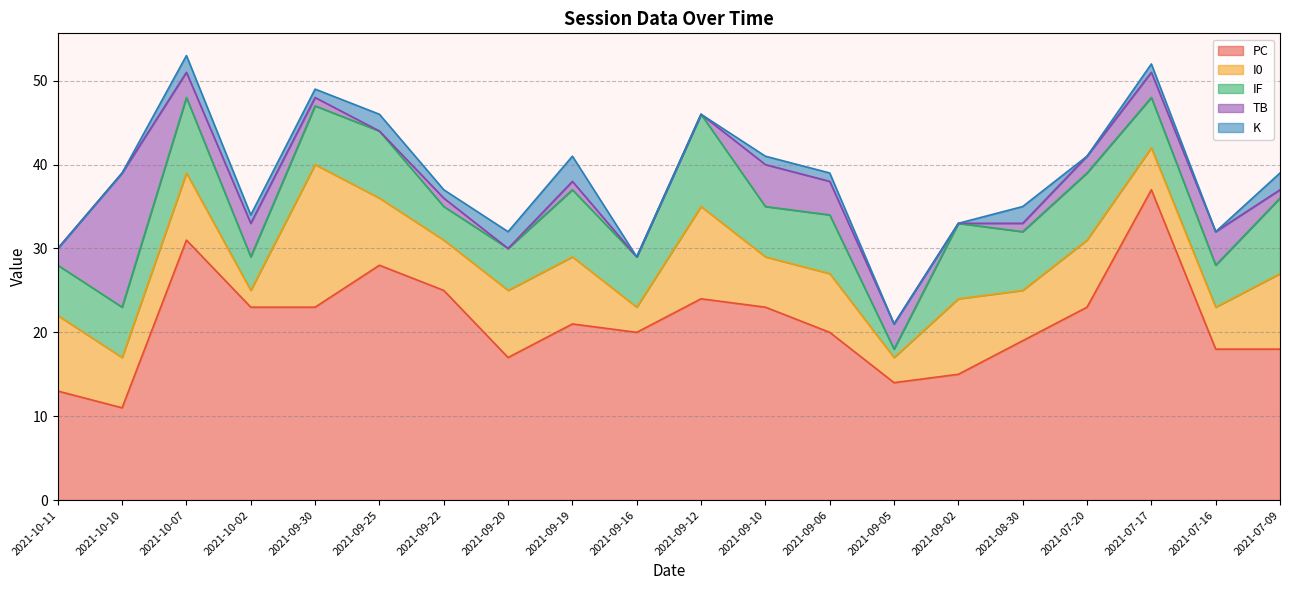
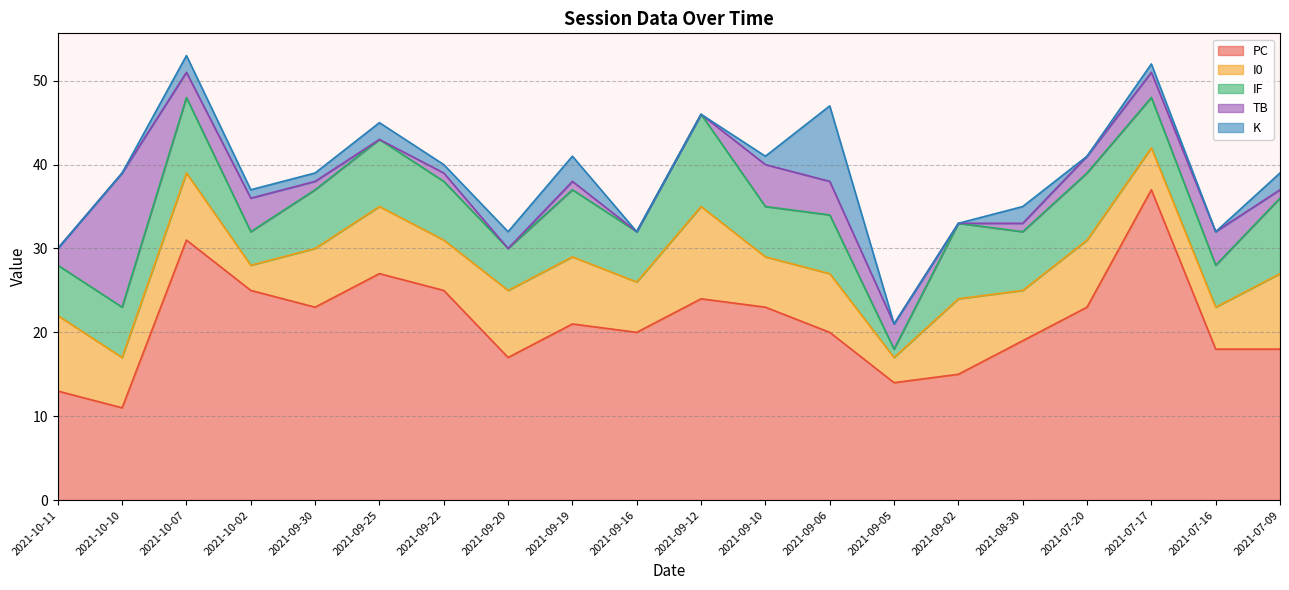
  {
    "PC": {
      "2021-10-11": 13,
      "2021-10-10": 11,
      "2021-10-07": 31,
-     "2021-10-02": 23,
+     "2021-10-02": 25,
      "2021-09-30": 23,
-     "2021-09-25": 28,
+     "2021-09-25": 27,
      "2021-09-22": 25,
      "2021-09-20": 17,
      "2021-09-19": 21,
      "2021-09-16": 20,
      "2021-09-12": 24,
      "2021-09-10": 23,
      "2021-09-06": 20,
      "2021-09-05": 14,
      "2021-09-02": 15,
      "2021-08-30": 19,
      "2021-07-20": 23,
      "2021-07-17": 37,
      "2021-07-16": 18,
      "2021-07-09": 18
    },
    "I0": {
      "2021-10-11": 9,
      "2021-10-10": 6,
      "2021-10-07": 8,
-     "2021-10-02": 2,
-     "2021-09-30": 17,
+     "2021-10-02": 3,
+     "2021-09-30": 7,
      "2021-09-25": 8,
      "2021-09-22": 6,
      "2021-09-20": 8,
      "2021-09-19": 8,
-     "2021-09-16": 3,
+     "2021-09-16": 6,
      "2021-09-12": 11,
      "2021-09-10": 6,
      "2021-09-06": 7,
      "2021-09-05": 3,
      "2021-09-02": 9,
      "2021-08-30": 6,
      "2021-07-20": 8,
      "2021-07-17": 5,
      "2021-07-16": 5,
      "2021-07-09": 9
    },
    "IF": {
      "2021-10-11": 6,
      "2021-10-10": 6,
      "2021-10-07": 9,
      "2021-10-02": 4,
      "2021-09-30": 7,
-     "2021-09-22": 4,
+     "2021-09-22": 7,
      "2021-09-19": 8,
      "2021-09-10": 6,
      "2021-09-06": 7,
      "2021-09-05": 1,
      "2021-08-30": 7,
      "2021-07-20": 8,
      "2021-07-17": 6,
      "2021-07-16": 5,
      "2021-07-09": 9
    },
    "TB": {
      "2021-10-07": 3,
      "2021-10-02": 4,
      "2021-09-30": 1,
      "2021-09-22": 1,
      "2021-09-19": 1,
      "2021-09-10": 5,
      "2021-09-06": 4,
      "2021-08-30": 1,
      "2021-07-17": 3,
      "2021-07-09": 1
    },
    "K": {
      "2021-10-07": 2,
      "2021-10-02": 1,
      "2021-09-30": 1,
      "2021-09-25": 2,
      "2021-09-22": 1,
      "2021-09-20": 2,
      "2021-09-19": 3,
      "2021-09-10": 1,
-     "2021-09-06": 1,
+     "2021-09-06": 9,
      "2021-08-30": 2,
      "2021-07-17": 1,
      "2021-07-09": 2
    }
  }
